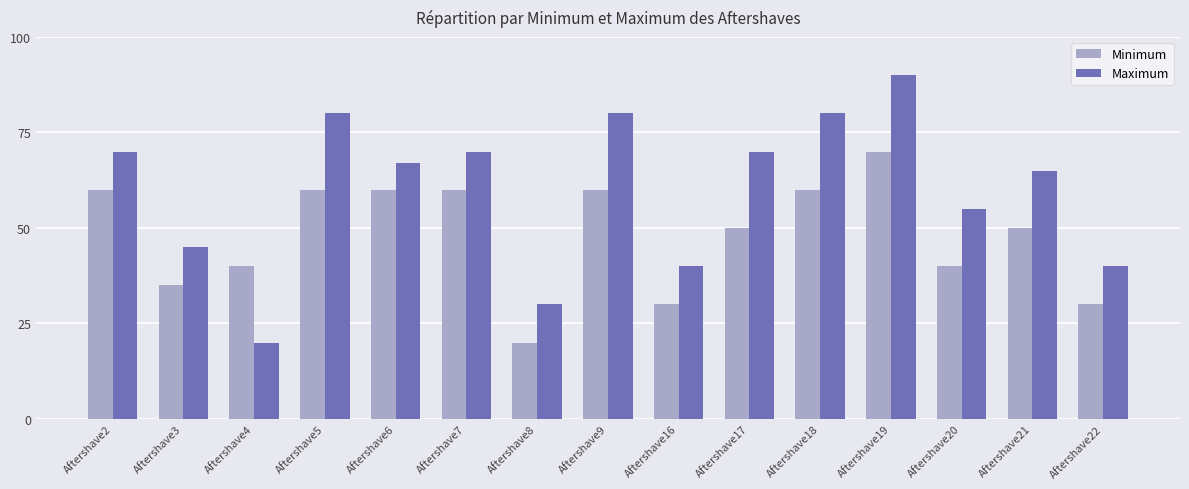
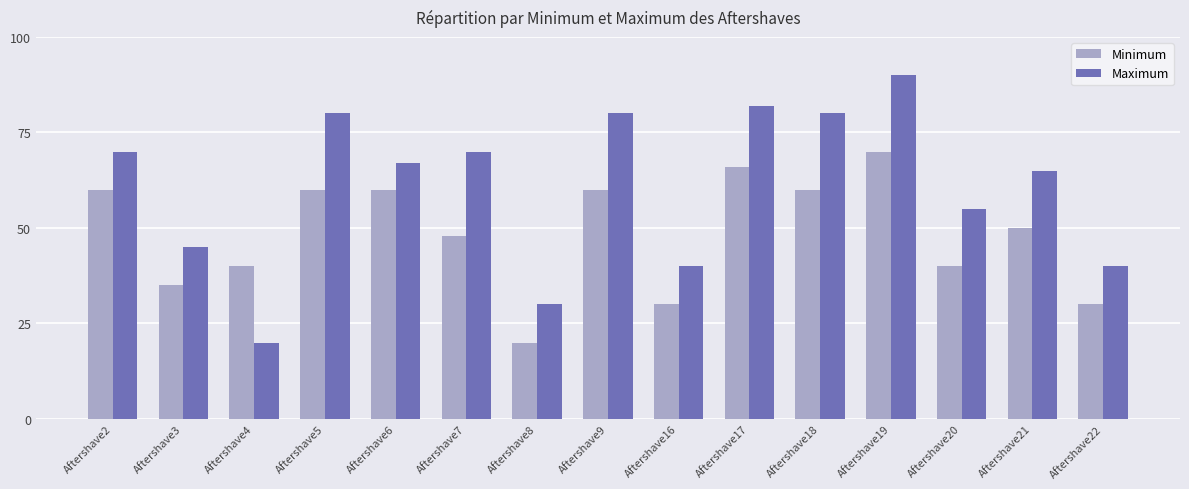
  {
    "Minimum": {
      "Aftershave2": 60,
      "Aftershave3": 35,
      "Aftershave4": 40,
      "Aftershave5": 60,
      "Aftershave6": 60,
-     "Aftershave7": 60,
+     "Aftershave7": 48,
      "Aftershave8": 20,
      "Aftershave9": 60,
      "Aftershave16": 30,
-     "Aftershave17": 50,
+     "Aftershave17": 66,
      "Aftershave18": 60,
      "Aftershave19": 70,
      "Aftershave20": 40,
      "Aftershave21": 50,
      "Aftershave22": 30
    },
    "Maximum": {
      "Aftershave2": 70,
      "Aftershave3": 45,
      "Aftershave4": 20,
      "Aftershave5": 80,
      "Aftershave6": 67,
      "Aftershave7": 70,
      "Aftershave8": 30,
      "Aftershave9": 80,
      "Aftershave16": 40,
-     "Aftershave17": 70,
+     "Aftershave17": 82,
      "Aftershave18": 80,
      "Aftershave19": 90,
      "Aftershave20": 55,
      "Aftershave21": 65,
      "Aftershave22": 40
    }
  }
